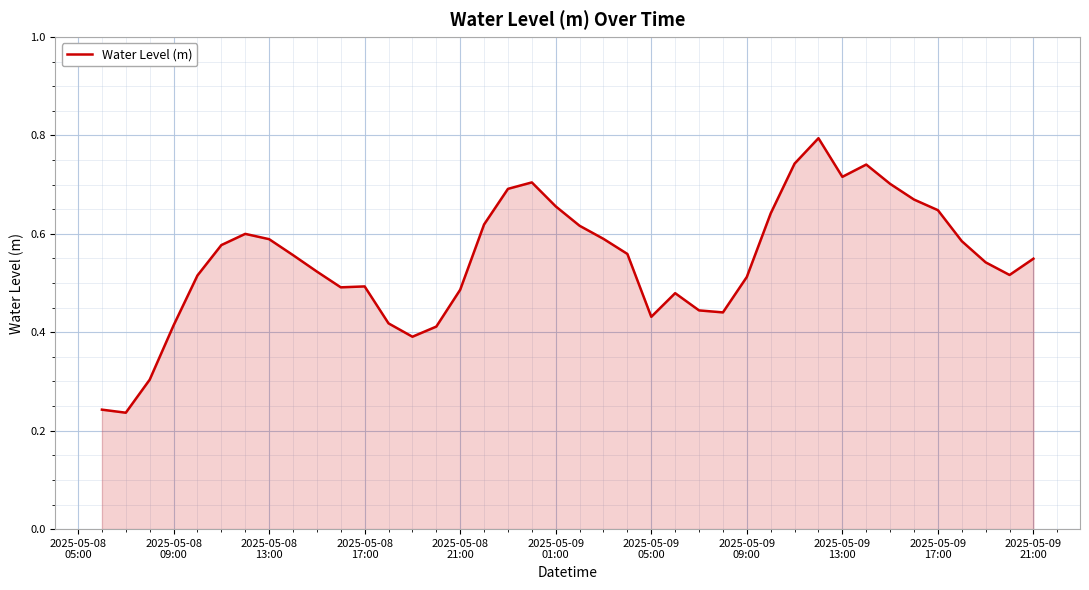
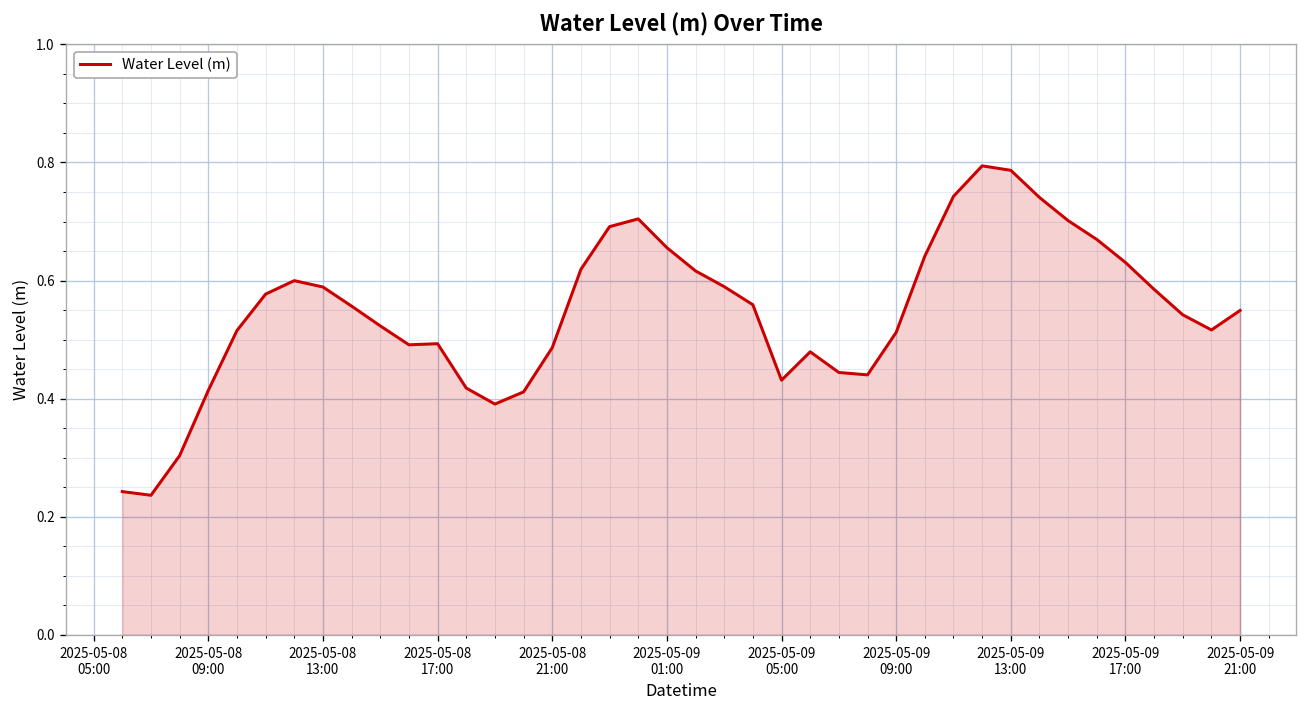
  {
    "2025-05-08 09:00": 0.41,
    "2025-05-08 13:00": 0.59,
    "2025-05-08 17:00": 0.49,
    "2025-05-08 21:00": 0.49,
    "2025-05-09 01:00": 0.66,
    "2025-05-09 05:00": 0.43,
    "2025-05-09 09:00": 0.51,
-   "2025-05-09 13:00": 0.72,
-   "2025-05-09 17:00": 0.65,
+   "2025-05-09 13:00": 0.79,
+   "2025-05-09 17:00": 0.63,
    "2025-05-09 21:00": 0.55
  }
